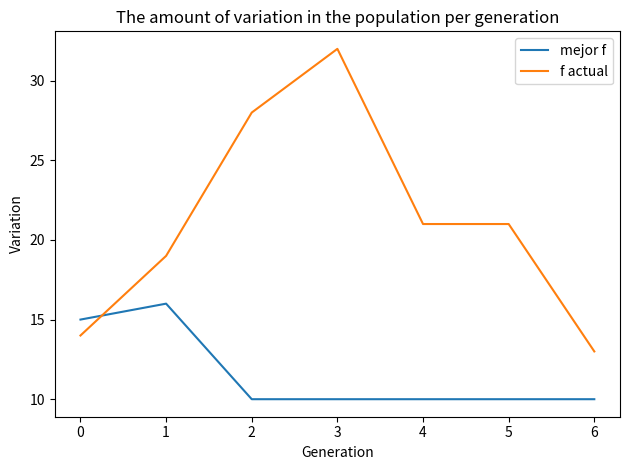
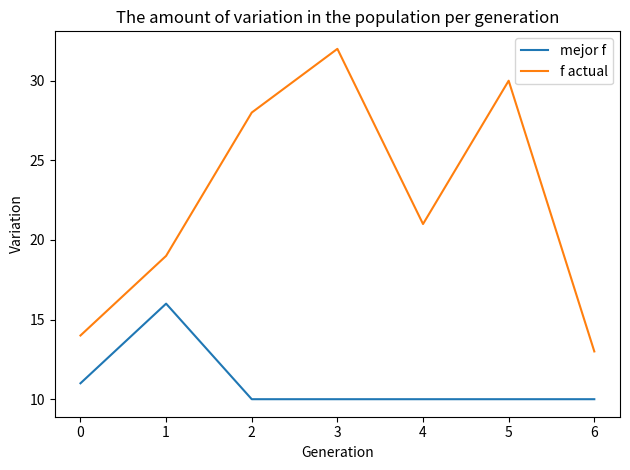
  {
    "mejor f": {
-     "0": 15,
+     "0": 11,
      "1": 16,
      "2": 10,
      "3": 10,
      "4": 10,
      "5": 10,
      "6": 10
    },
    "f actual": {
      "0": 14,
      "1": 19,
      "2": 28,
      "3": 32,
      "4": 21,
-     "5": 21,
+     "5": 30,
      "6": 13
    }
  }
